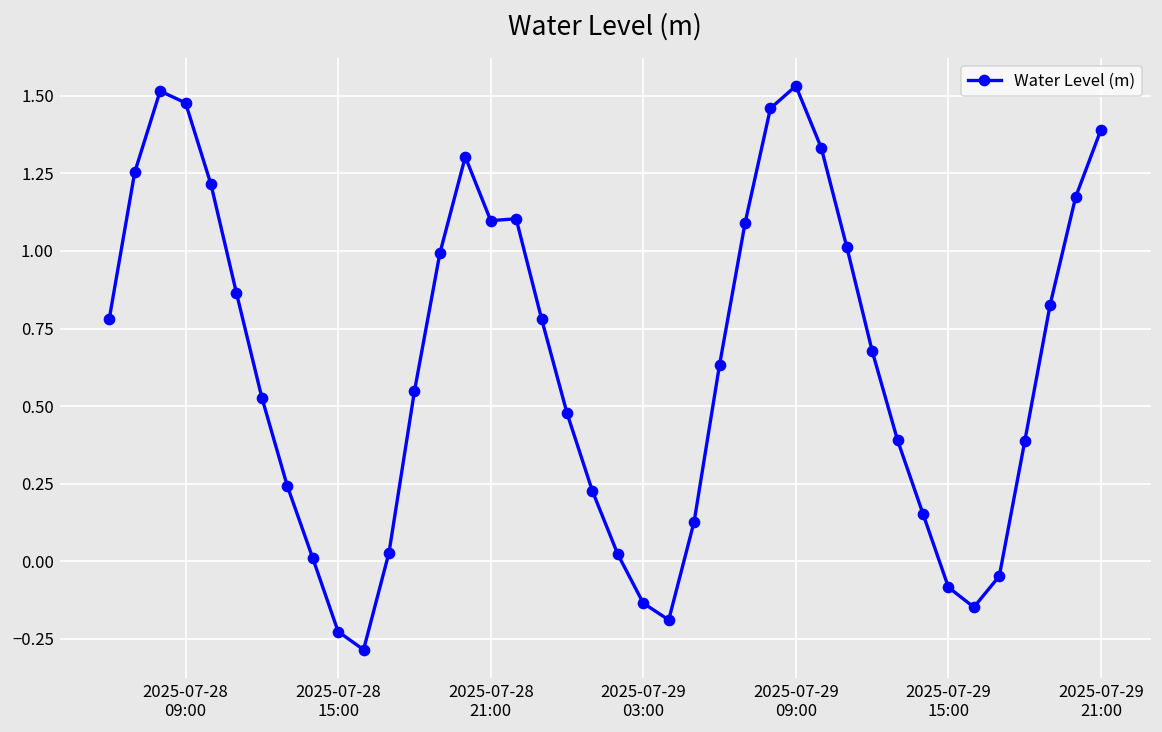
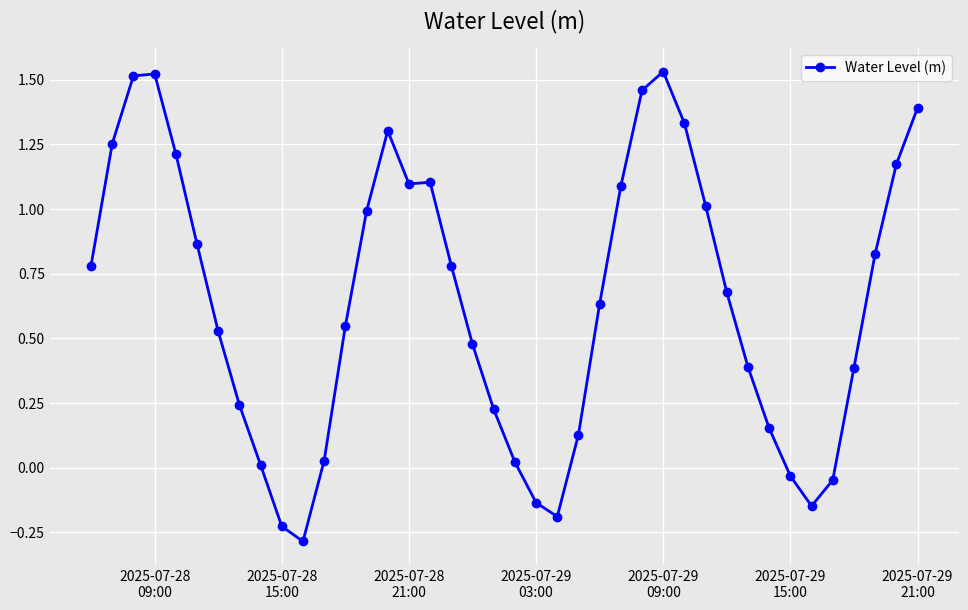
  {
-   "2025-07-28 09:00": 1.48,
+   "2025-07-28 09:00": 1.52,
    "2025-07-28 15:00": -0.23,
    "2025-07-28 21:00": 1.10,
    "2025-07-29 03:00": -0.13,
    "2025-07-29 09:00": 1.53,
-   "2025-07-29 15:00": -0.08,
+   "2025-07-29 15:00": -0.03,
    "2025-07-29 21:00": 1.39
  }
